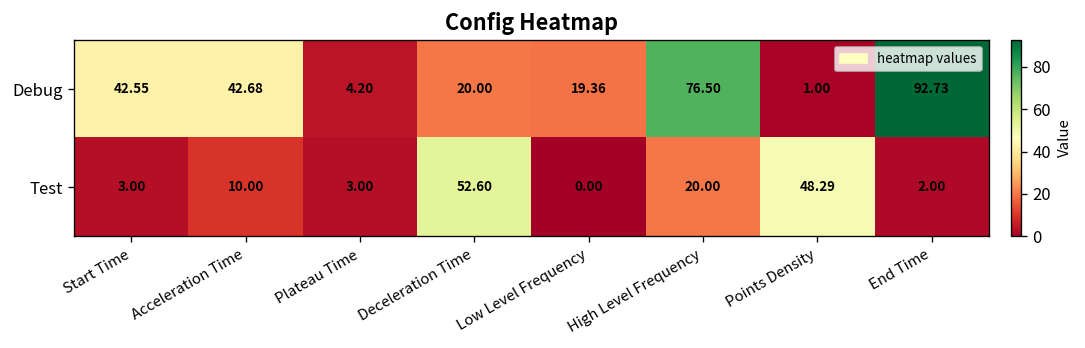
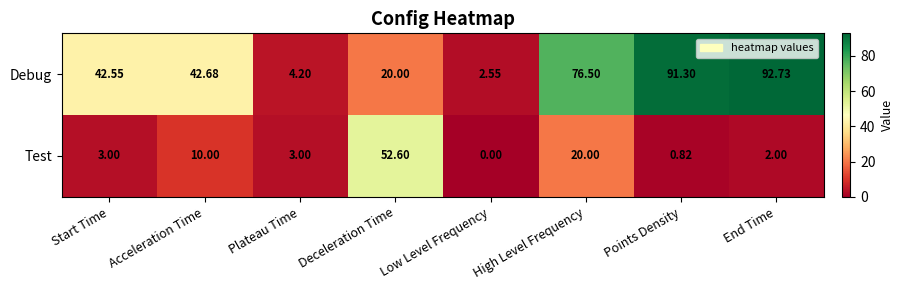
  {
    "Debug": {
      "Start Time": 42.55,
      "Acceleration Time": 42.68,
      "Plateau Time": 4.20,
      "Deceleration Time": 20.00,
-     "Low Level Frequency": 19.36,
+     "Low Level Frequency": 2.55,
      "High Level Frequency": 76.50,
-     "Points Density": 1.00,
+     "Points Density": 91.30,
      "End Time": 92.73
    },
    "Test": {
      "Start Time": 3.00,
      "Acceleration Time": 10.00,
      "Plateau Time": 3.00,
      "Deceleration Time": 52.60,
      "Low Level Frequency": 0.00,
      "High Level Frequency": 20.00,
-     "Points Density": 48.29,
+     "Points Density": 0.82,
      "End Time": 2.00
    }
  }
